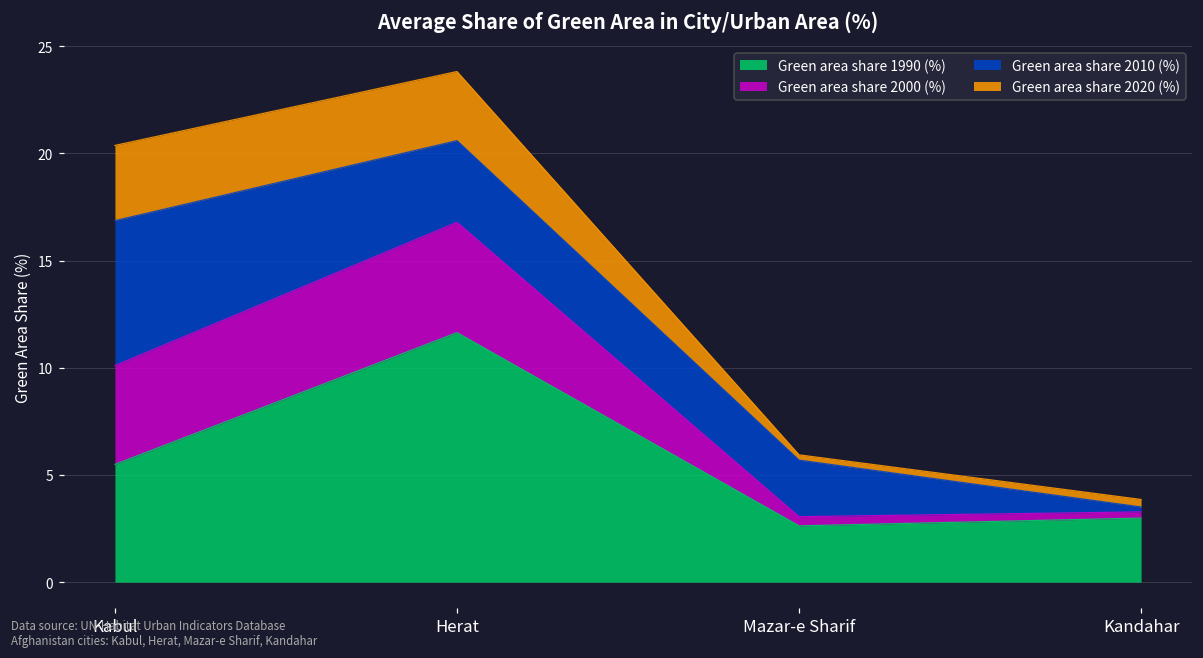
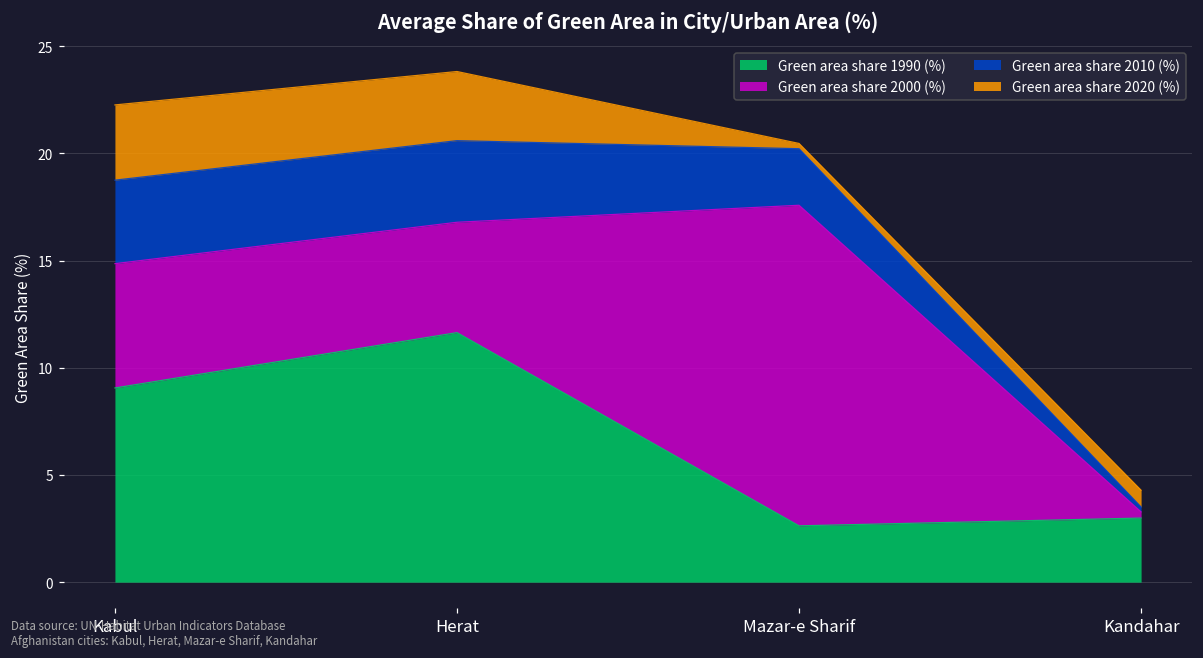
  {
    "Green area share 1990 (%)": {
-     "Kabul": 5.5,
+     "Kabul": 9.1,
      "Herat": 11.6,
      "Mazar-e Sharif": 2.6,
      "Kandahar": 3.0
    },
    "Green area share 2000 (%)": {
-     "Kabul": 4.6,
+     "Kabul": 5.8,
      "Herat": 5.1,
-     "Mazar-e Sharif": 0.4,
+     "Mazar-e Sharif": 15.0,
      "Kandahar": 0.3
    },
    "Green area share 2010 (%)": {
-     "Kabul": 6.8,
+     "Kabul": 3.9,
      "Herat": 3.8,
      "Mazar-e Sharif": 2.6,
      "Kandahar": 0.2
    },
    "Green area share 2020 (%)": {
      "Kabul": 3.5,
      "Herat": 3.2,
      "Mazar-e Sharif": 0.2,
-     "Kandahar": 0.4
+     "Kandahar": 0.8
    }
  }
